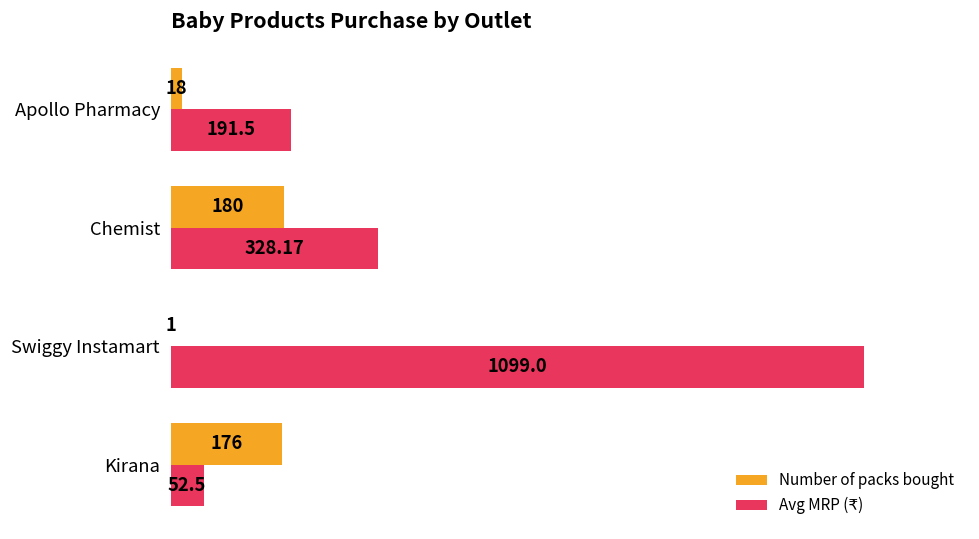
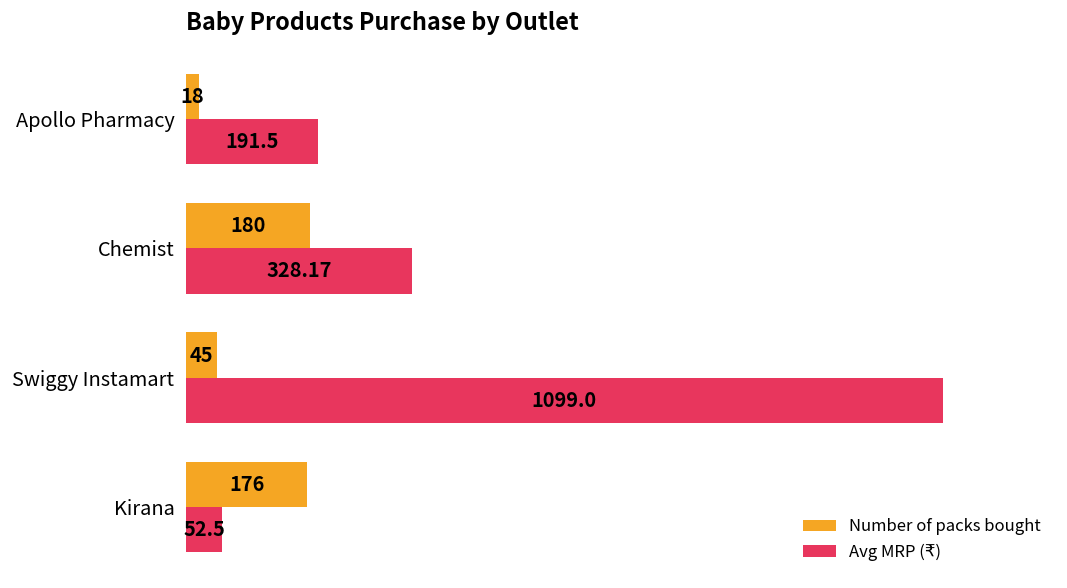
  {
    "Number of packs bought": {
      "Apollo Pharmacy": 18,
      "Chemist": 180,
-     "Swiggy Instamart": 1,
+     "Swiggy Instamart": 45,
      "Kirana": 176
    },
    "Avg MRP (₹)": {
      "Apollo Pharmacy": 191.5,
      "Chemist": 328.17,
      "Swiggy Instamart": 1099.0,
      "Kirana": 52.5
    }
  }
